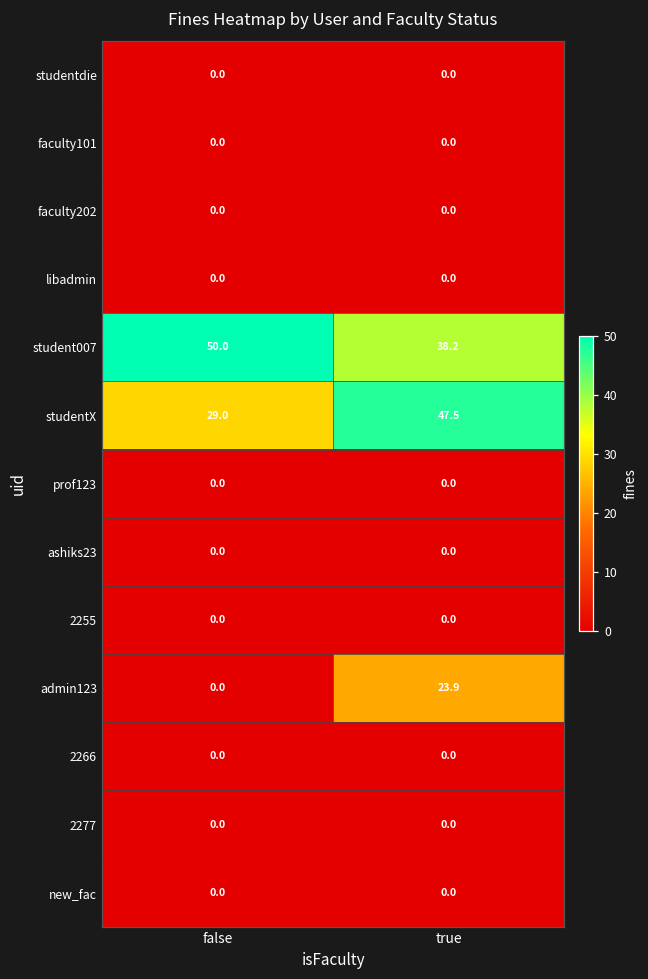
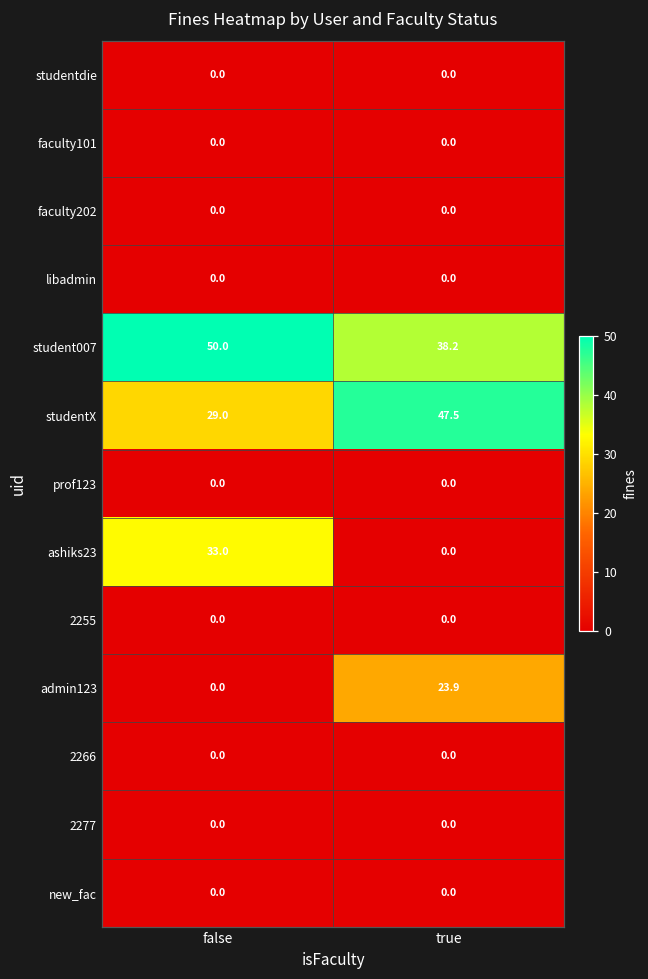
  {
    "studentdie": {
      "false": 0.0,
      "true": 0.0
    },
    "faculty101": {
      "false": 0.0,
      "true": 0.0
    },
    "faculty202": {
      "false": 0.0,
      "true": 0.0
    },
    "libadmin": {
      "false": 0.0,
      "true": 0.0
    },
    "student007": {
      "false": 50.0,
      "true": 38.2
    },
    "studentX": {
      "false": 29.0,
      "true": 47.5
    },
    "prof123": {
      "false": 0.0,
      "true": 0.0
    },
    "ashiks23": {
-     "false": 0.0,
+     "false": 33.0,
      "true": 0.0
    },
    "2255": {
      "false": 0.0,
      "true": 0.0
    },
    "admin123": {
      "false": 0.0,
      "true": 23.9
    },
    "2266": {
      "false": 0.0,
      "true": 0.0
    },
    "2277": {
      "false": 0.0,
      "true": 0.0
    },
    "new_fac": {
      "false": 0.0,
      "true": 0.0
    }
  }
